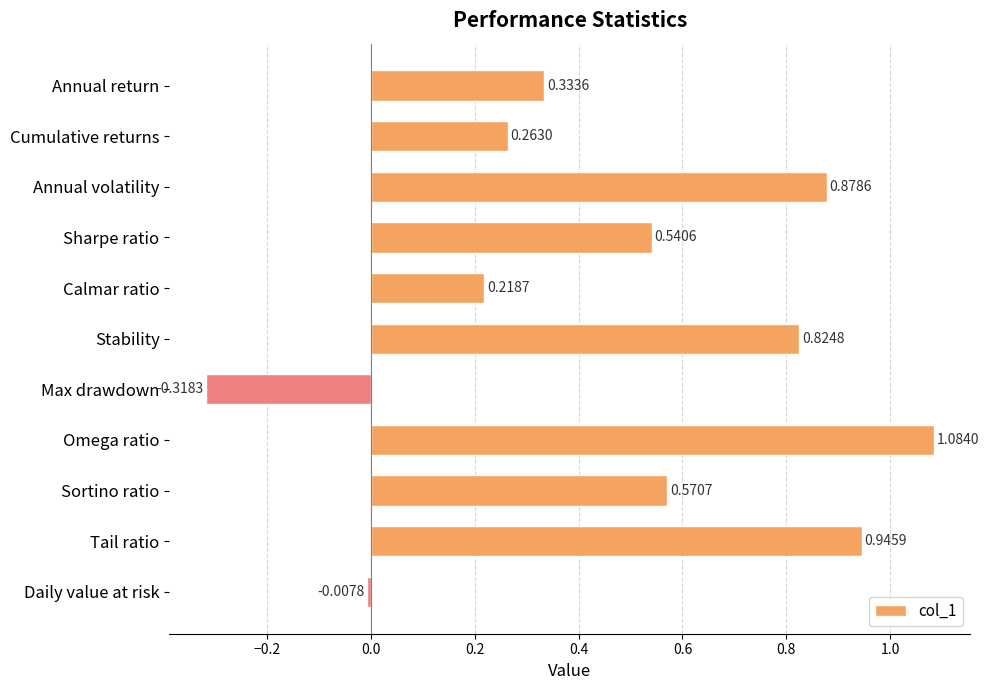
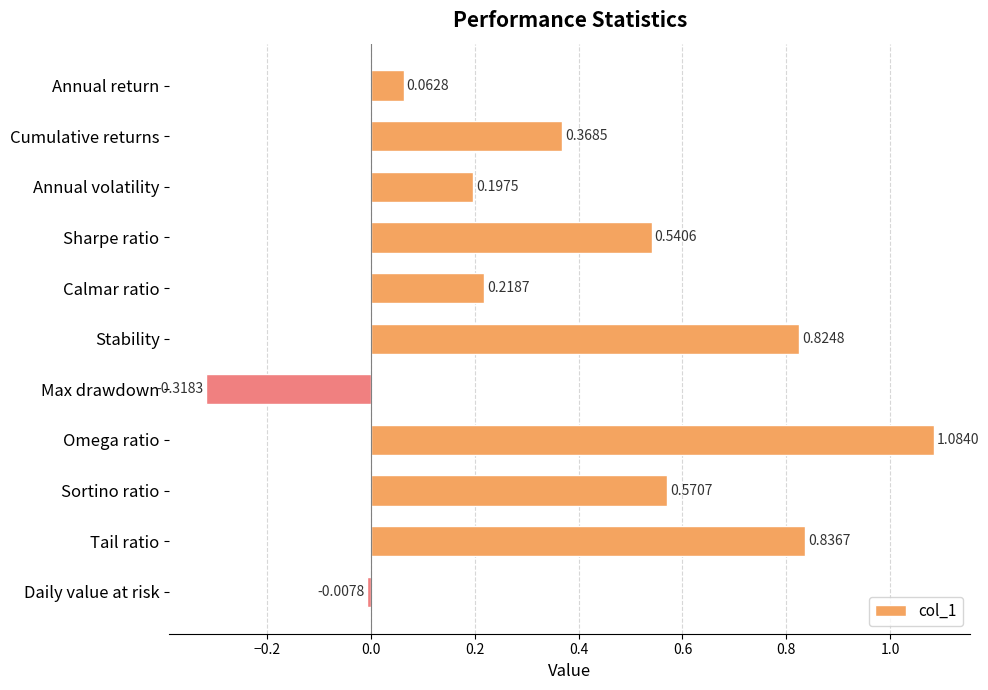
  {
-   "Annual return": 0.3336,
-   "Cumulative returns": 0.2630,
-   "Annual volatility": 0.8786,
+   "Annual return": 0.0628,
+   "Cumulative returns": 0.3685,
+   "Annual volatility": 0.1975,
    "Sharpe ratio": 0.5406,
    "Calmar ratio": 0.2187,
    "Stability": 0.8248,
    "Max drawdown": -0.3183,
    "Omega ratio": 1.0840,
    "Sortino ratio": 0.5707,
-   "Tail ratio": 0.9459,
+   "Tail ratio": 0.8367,
    "Daily value at risk": -0.0078
  }
